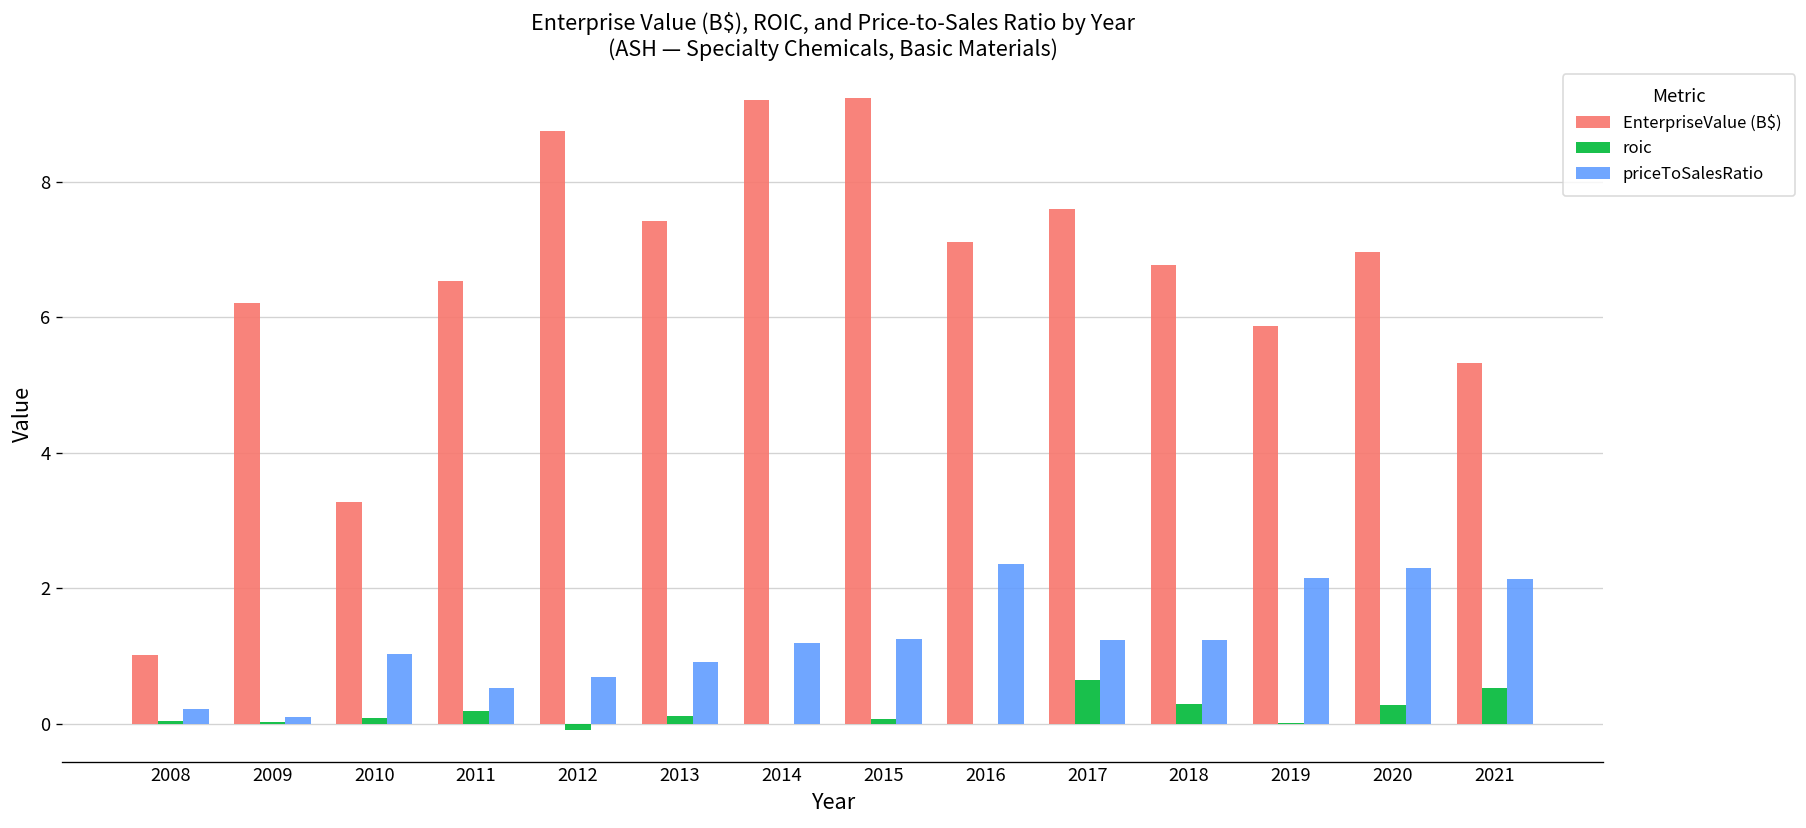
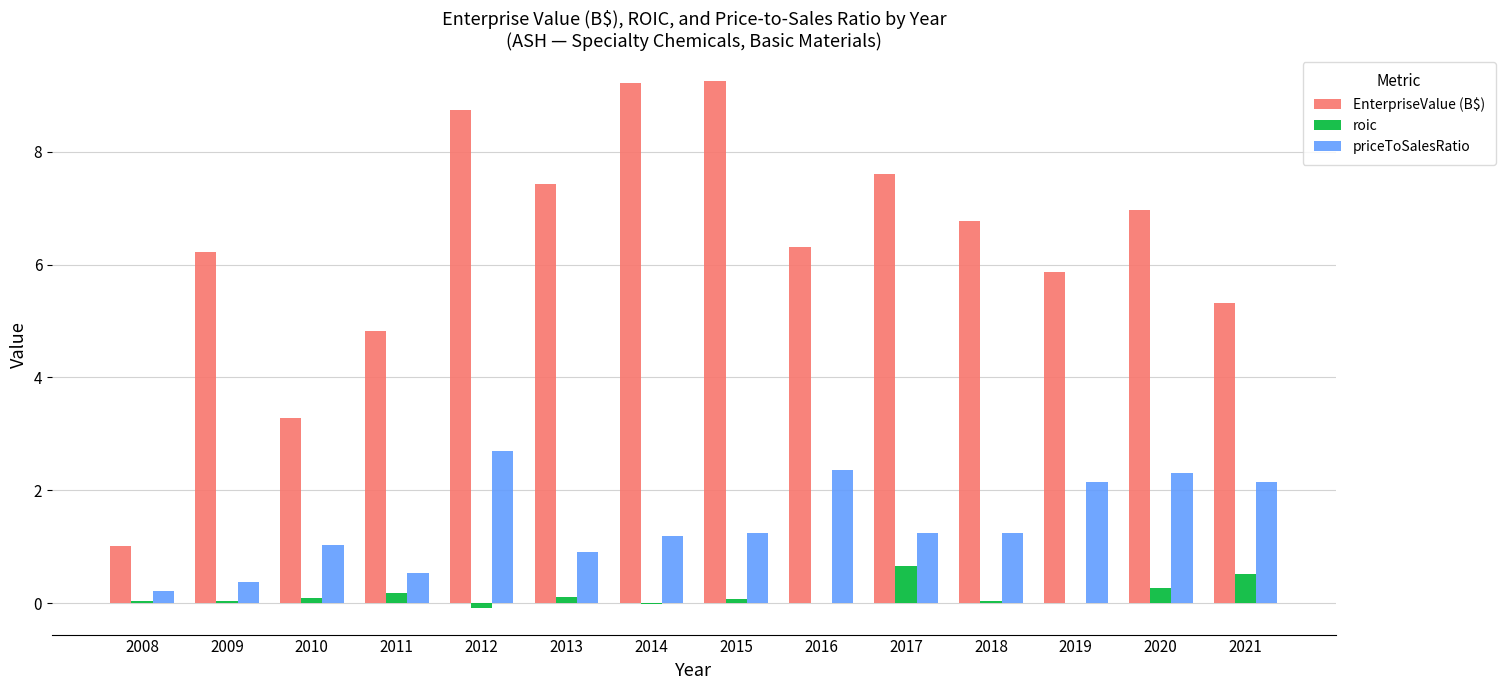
  {
    "EnterpriseValue (B$)": {
      "2008": 1.0,
      "2009": 6.2,
      "2010": 3.3,
-     "2011": 6.5,
+     "2011": 4.8,
      "2012": 8.7,
      "2013": 7.4,
      "2014": 9.2,
      "2015": 9.2,
-     "2016": 7.1,
+     "2016": 6.3,
      "2017": 7.6,
      "2018": 6.8,
      "2019": 5.9,
      "2020": 7.0,
      "2021": 5.3
    },
    "roic": {
      "2010": 0.1,
      "2011": 0.2,
      "2012": -0.1,
      "2013": 0.1,
      "2015": 0.1,
      "2017": 0.7,
-     "2018": 0.3,
+     "2018": 0.0,
      "2020": 0.3,
      "2021": 0.5
    },
    "priceToSalesRatio": {
      "2008": 0.2,
-     "2009": 0.1,
+     "2009": 0.4,
      "2010": 1.0,
      "2011": 0.5,
-     "2012": 0.7,
+     "2012": 2.7,
      "2013": 0.9,
      "2014": 1.2,
      "2015": 1.3,
      "2016": 2.4,
      "2017": 1.2,
      "2018": 1.2,
      "2019": 2.2,
      "2020": 2.3,
      "2021": 2.1
    }
  }
